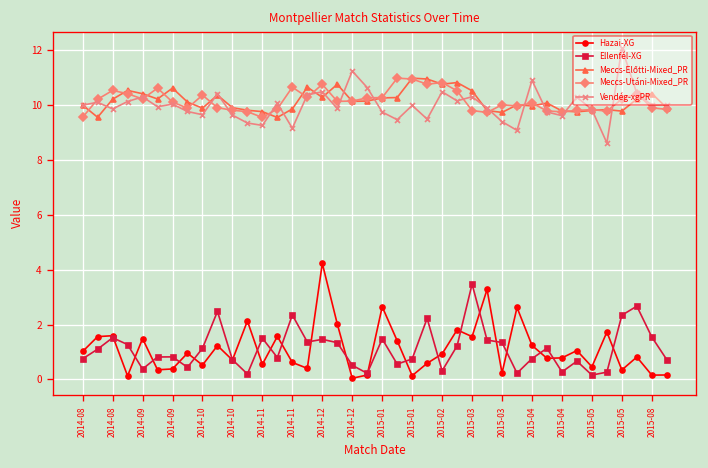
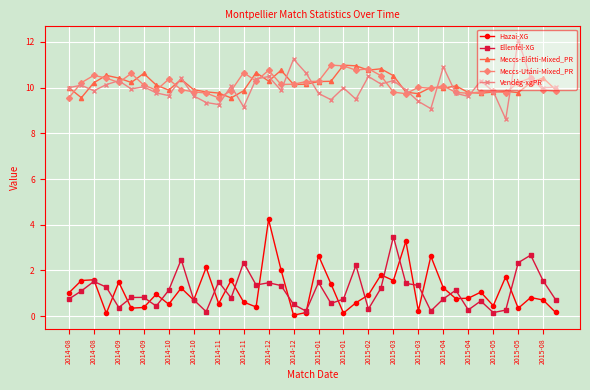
  {
    "Hazai-XG": {
      "2015-02": 0.9,
-     "2015-08": 0.2
+     "2015-08": 0.7
    },
    "Ellenfél-XG": {
      "2015-02": 0.3,
      "2015-08": 1.5
    }
  }
